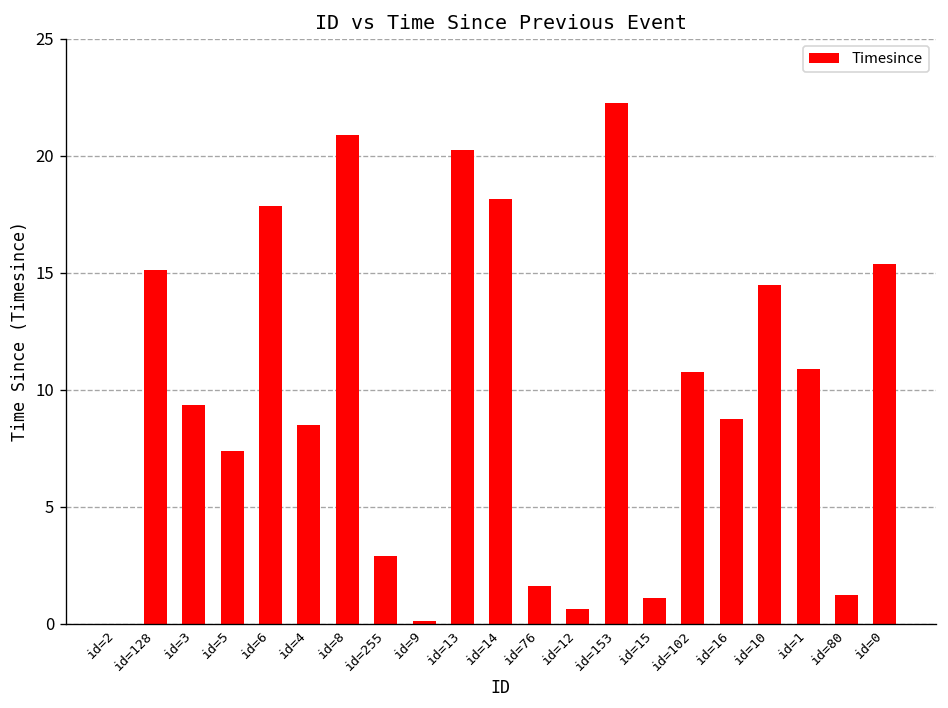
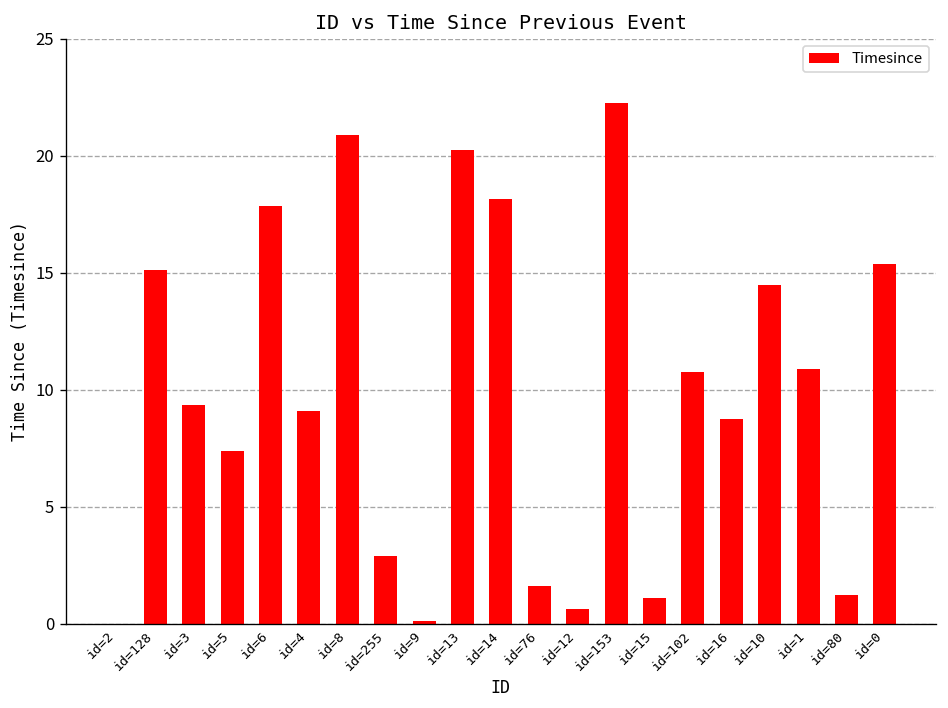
  {
    "id=2": 0.0,
    "id=128": 15.1,
    "id=3": 9.4,
    "id=5": 7.4,
    "id=6": 17.8,
-   "id=4": 8.5,
+   "id=4": 9.1,
    "id=8": 20.9,
    "id=255": 2.9,
    "id=13": 20.2,
    "id=14": 18.1,
    "id=76": 1.6,
    "id=12": 0.6,
    "id=153": 22.2,
    "id=15": 1.1,
    "id=102": 10.8,
    "id=16": 8.7,
    "id=10": 14.5,
    "id=1": 10.9,
    "id=80": 1.2,
    "id=0": 15.4
  }
